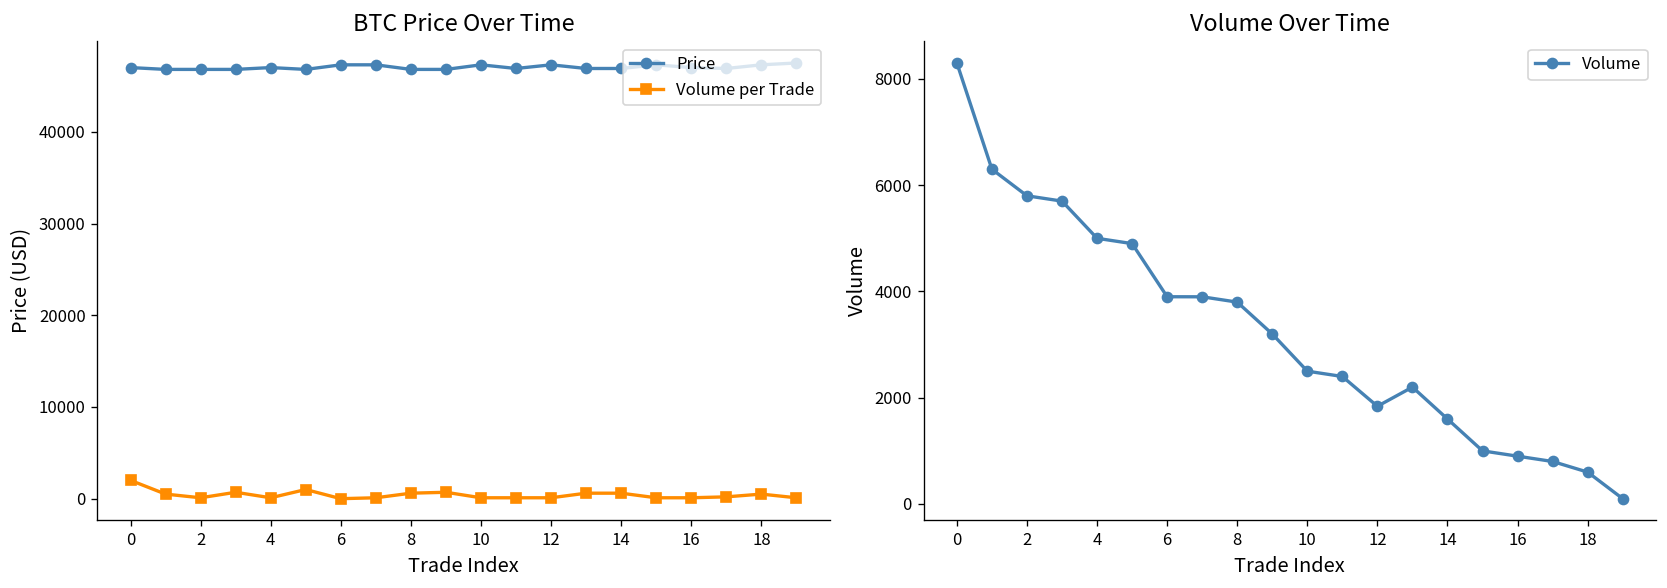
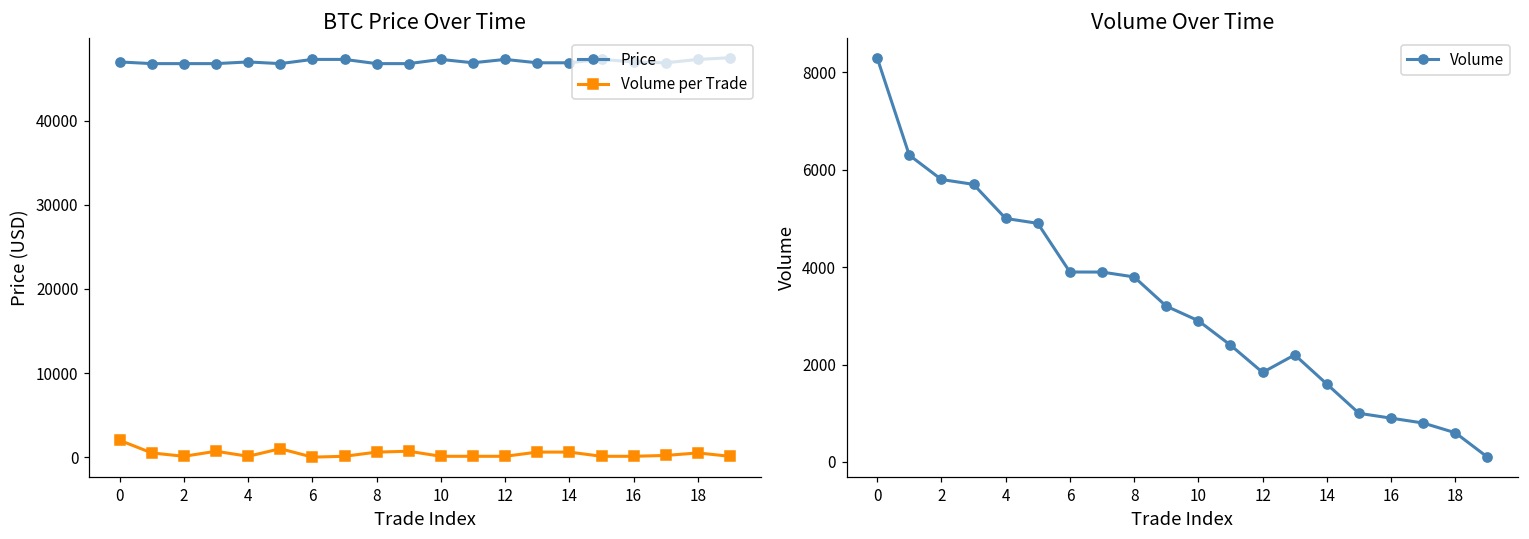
  {
    "BTC Price Over Time": {
      "Price": {
        "0": 47000,
        "2": 47000,
        "4": 47000,
        "6": 47000,
        "8": 47000,
        "10": 47000,
        "12": 47000,
        "14": 47000
      },
      "Volume per Trade": {
        "0": 2000,
        "2": 0,
        "4": 0,
        "6": 0,
        "8": 1000,
        "10": 0,
        "12": 0,
        "14": 1000,
        "16": 0,
        "18": 1000
      }
    },
    "Volume Over Time": {
      "0": 8300,
      "2": 5800,
      "4": 5000,
      "6": 3900,
      "8": 3800,
-     "10": 2500,
+     "10": 2900,
      "12": 1800,
      "14": 1600,
      "16": 900,
      "18": 600
    }
  }
